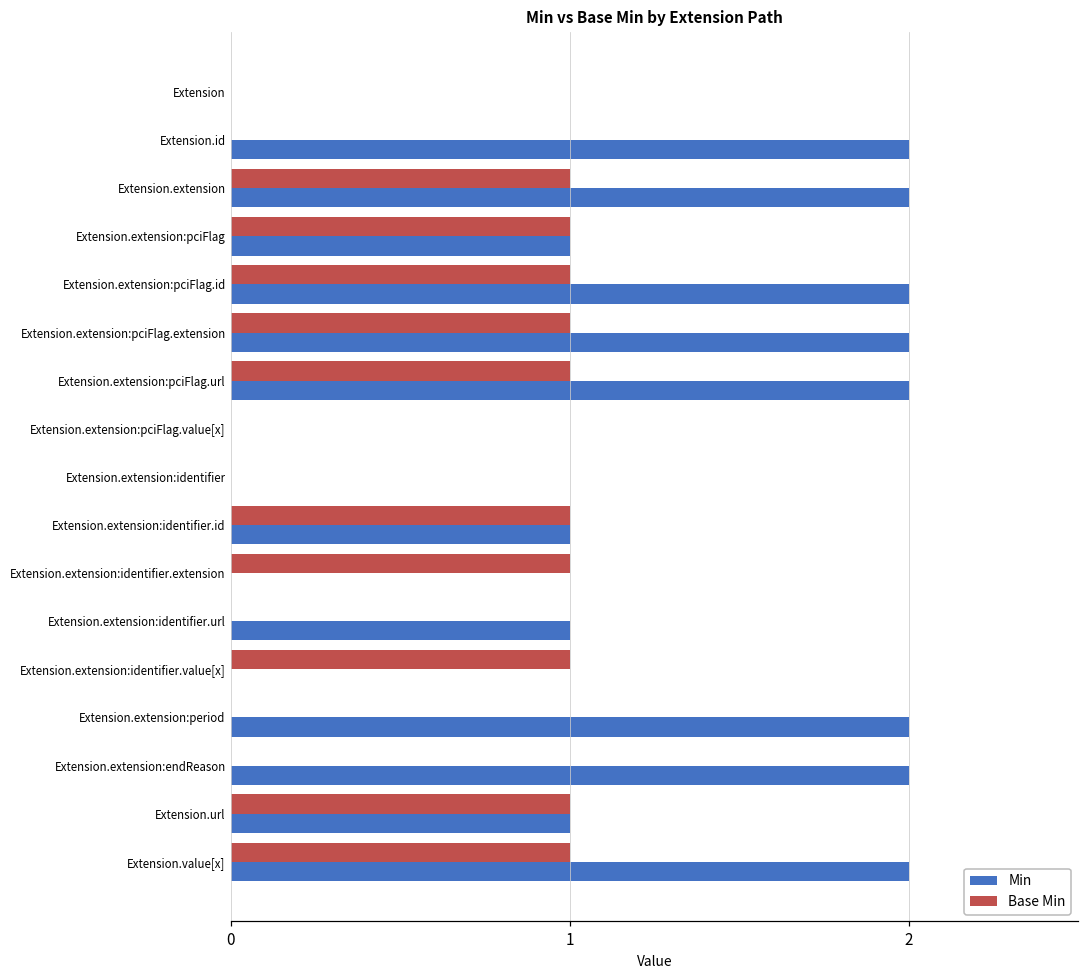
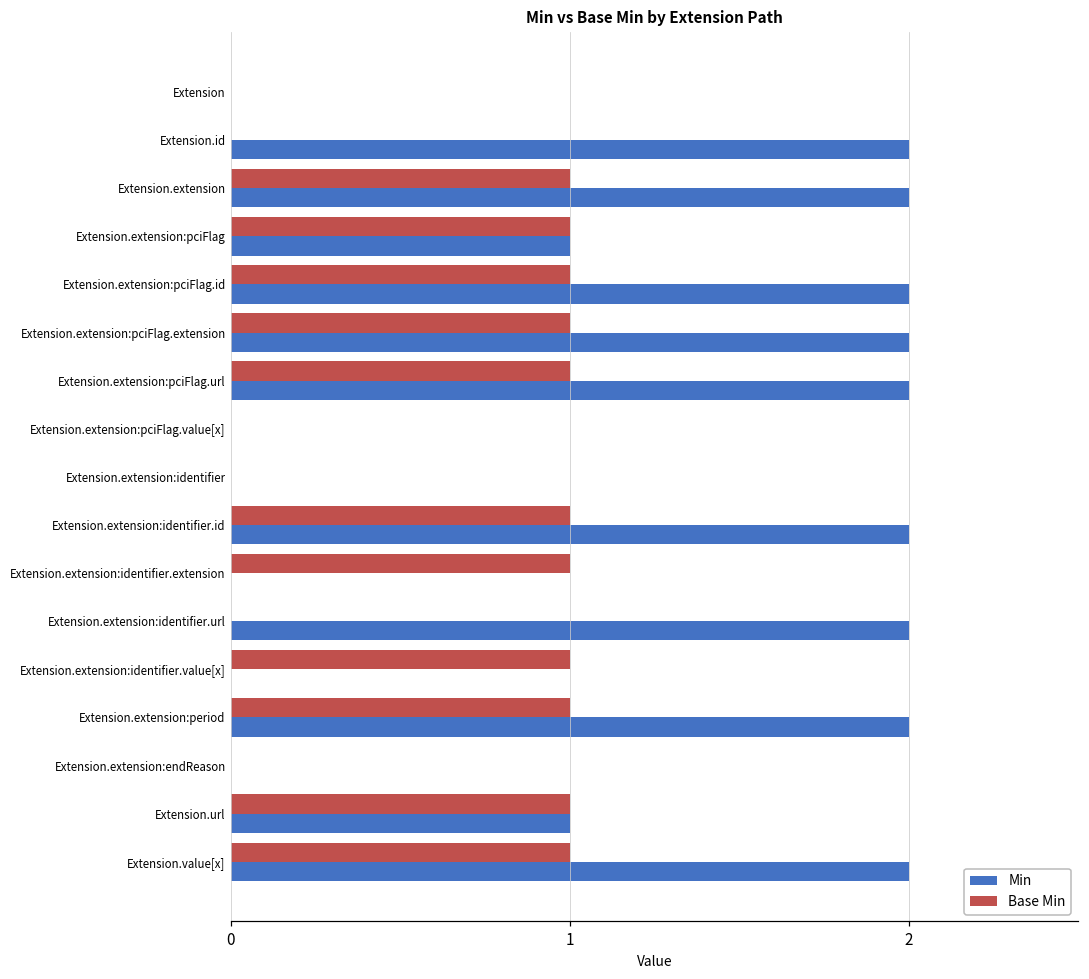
  {
    "Min": {
      "Extension": 0,
      "Extension.id": 2,
      "Extension.extension": 2,
      "Extension.extension:pciFlag": 1,
      "Extension.extension:pciFlag.id": 2,
      "Extension.extension:pciFlag.extension": 2,
      "Extension.extension:pciFlag.url": 2,
      "Extension.extension:pciFlag.value[x]": 0,
      "Extension.extension:identifier": 0,
-     "Extension.extension:identifier.id": 1,
+     "Extension.extension:identifier.id": 2,
      "Extension.extension:identifier.extension": 0,
-     "Extension.extension:identifier.url": 1,
+     "Extension.extension:identifier.url": 2,
      "Extension.extension:identifier.value[x]": 0,
      "Extension.extension:period": 2,
-     "Extension.extension:endReason": 2,
+     "Extension.extension:endReason": 0,
      "Extension.url": 1,
      "Extension.value[x]": 2
    },
    "Base Min": {
      "Extension": 0,
      "Extension.id": 0,
      "Extension.extension": 1,
      "Extension.extension:pciFlag": 1,
      "Extension.extension:pciFlag.id": 1,
      "Extension.extension:pciFlag.extension": 1,
      "Extension.extension:pciFlag.url": 1,
      "Extension.extension:pciFlag.value[x]": 0,
      "Extension.extension:identifier": 0,
      "Extension.extension:identifier.id": 1,
      "Extension.extension:identifier.extension": 1,
      "Extension.extension:identifier.url": 0,
      "Extension.extension:identifier.value[x]": 1,
-     "Extension.extension:period": 0,
+     "Extension.extension:period": 1,
      "Extension.extension:endReason": 0,
      "Extension.url": 1,
      "Extension.value[x]": 1
    }
  }
